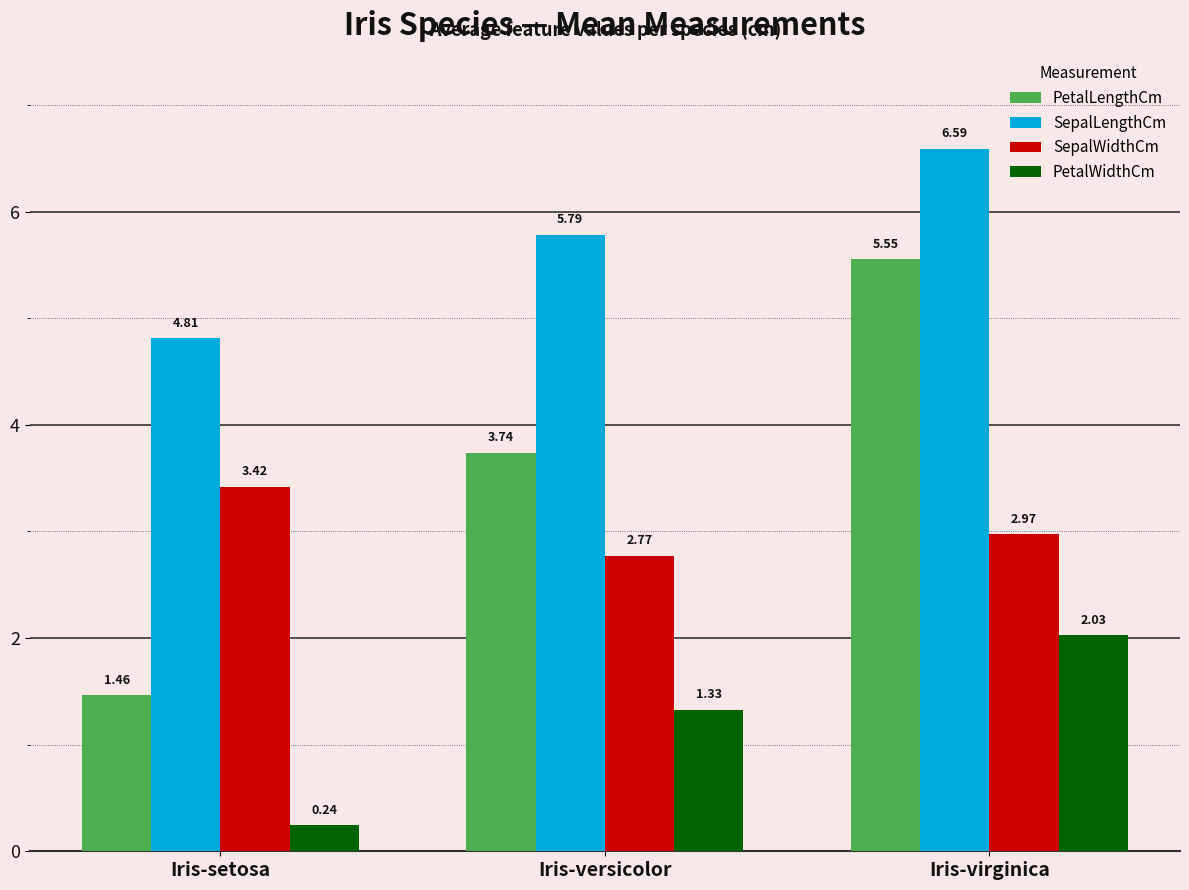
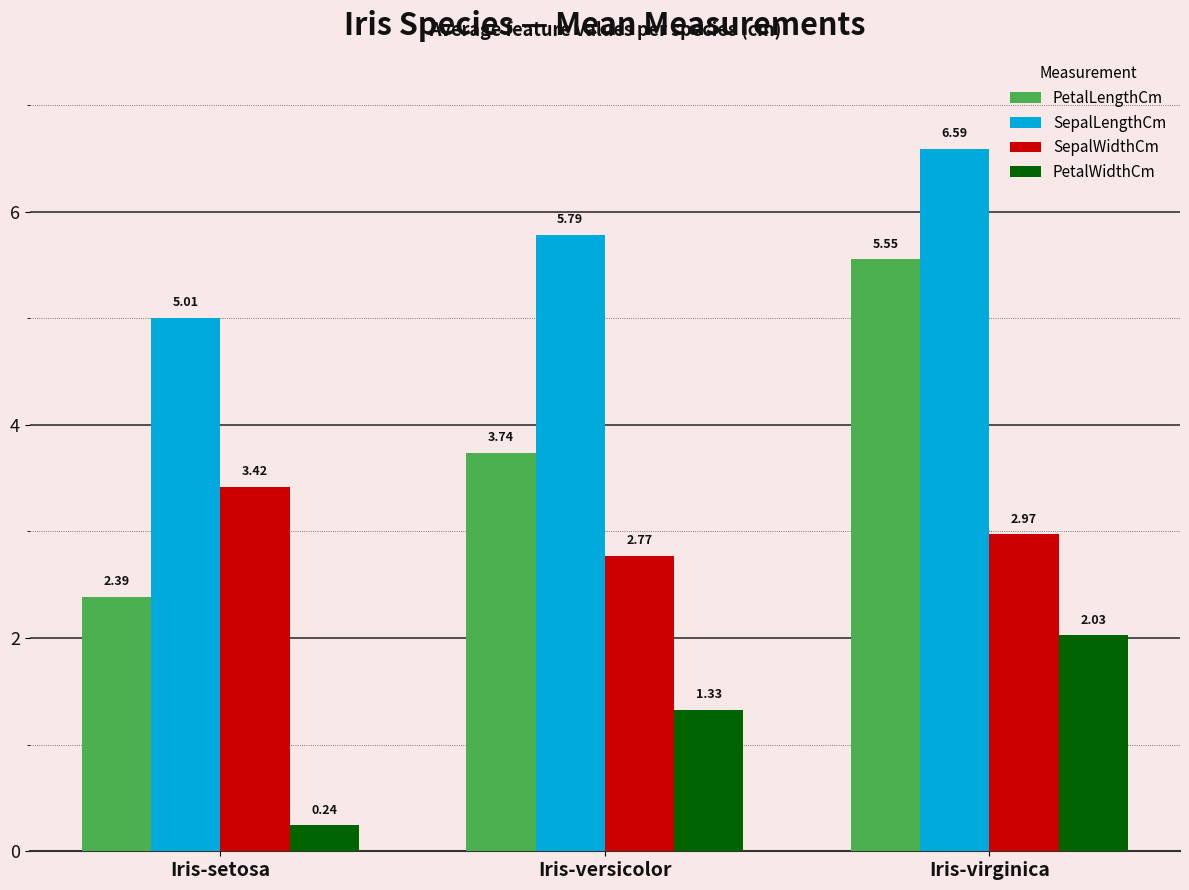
  {
    "PetalLengthCm": {
-     "Iris-setosa": 1.46,
+     "Iris-setosa": 2.39,
      "Iris-versicolor": 3.74,
      "Iris-virginica": 5.55
    },
    "SepalLengthCm": {
-     "Iris-setosa": 4.81,
+     "Iris-setosa": 5.01,
      "Iris-versicolor": 5.79,
      "Iris-virginica": 6.59
    },
    "SepalWidthCm": {
      "Iris-setosa": 3.42,
      "Iris-versicolor": 2.77,
      "Iris-virginica": 2.97
    },
    "PetalWidthCm": {
      "Iris-setosa": 0.24,
      "Iris-versicolor": 1.33,
      "Iris-virginica": 2.03
    }
  }
